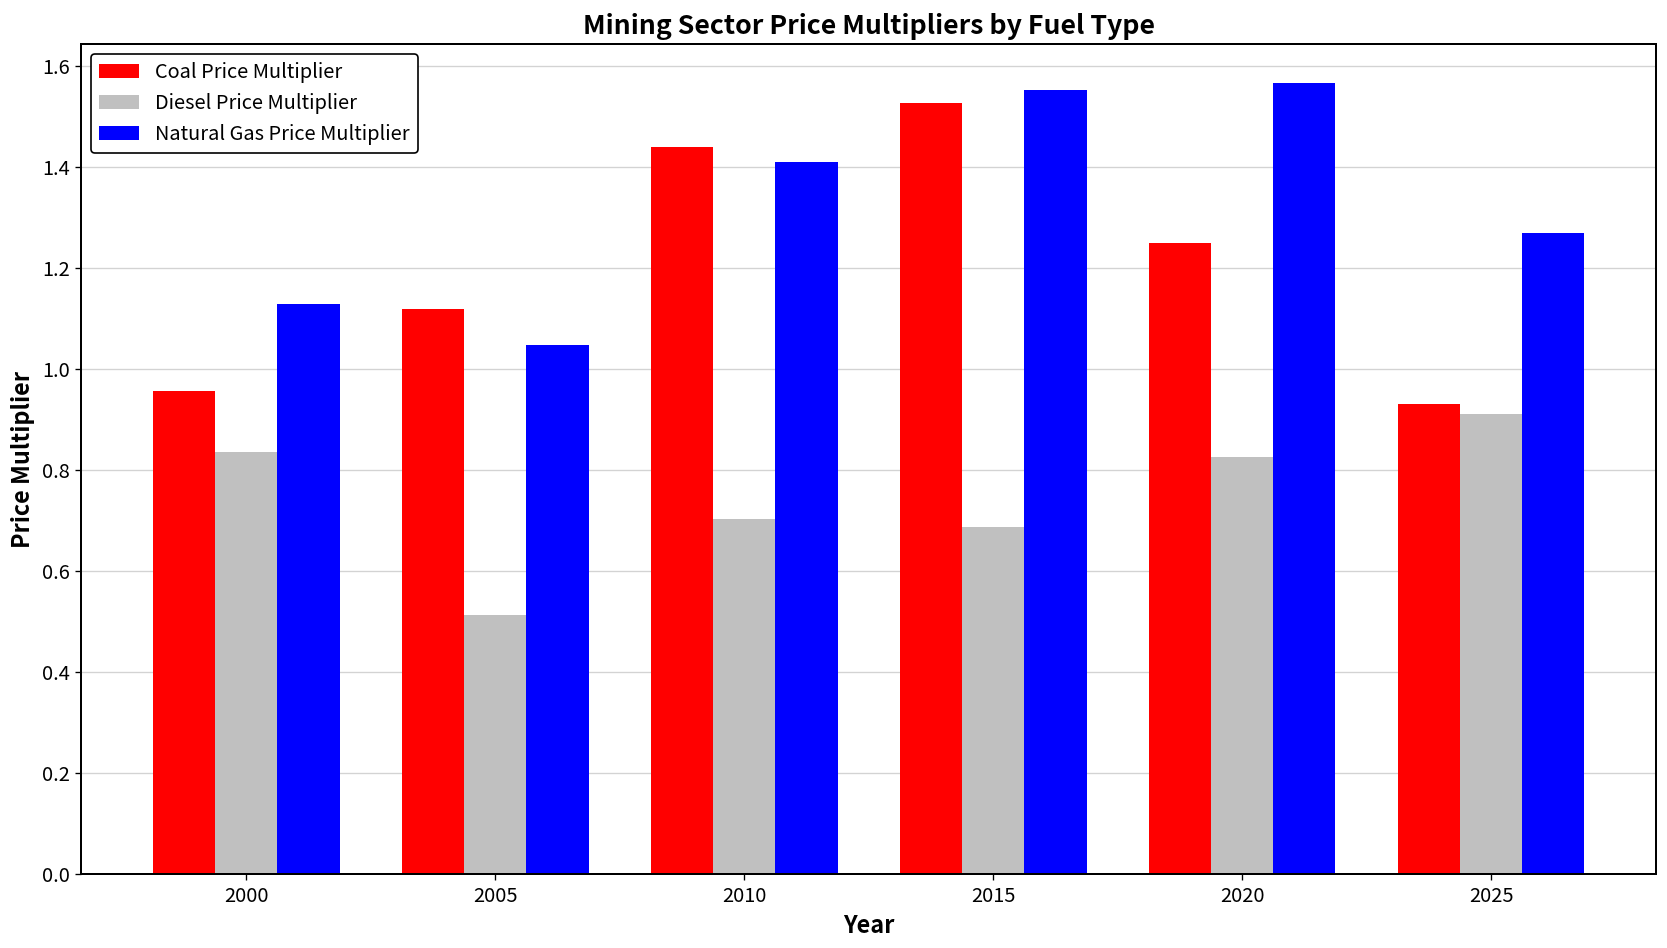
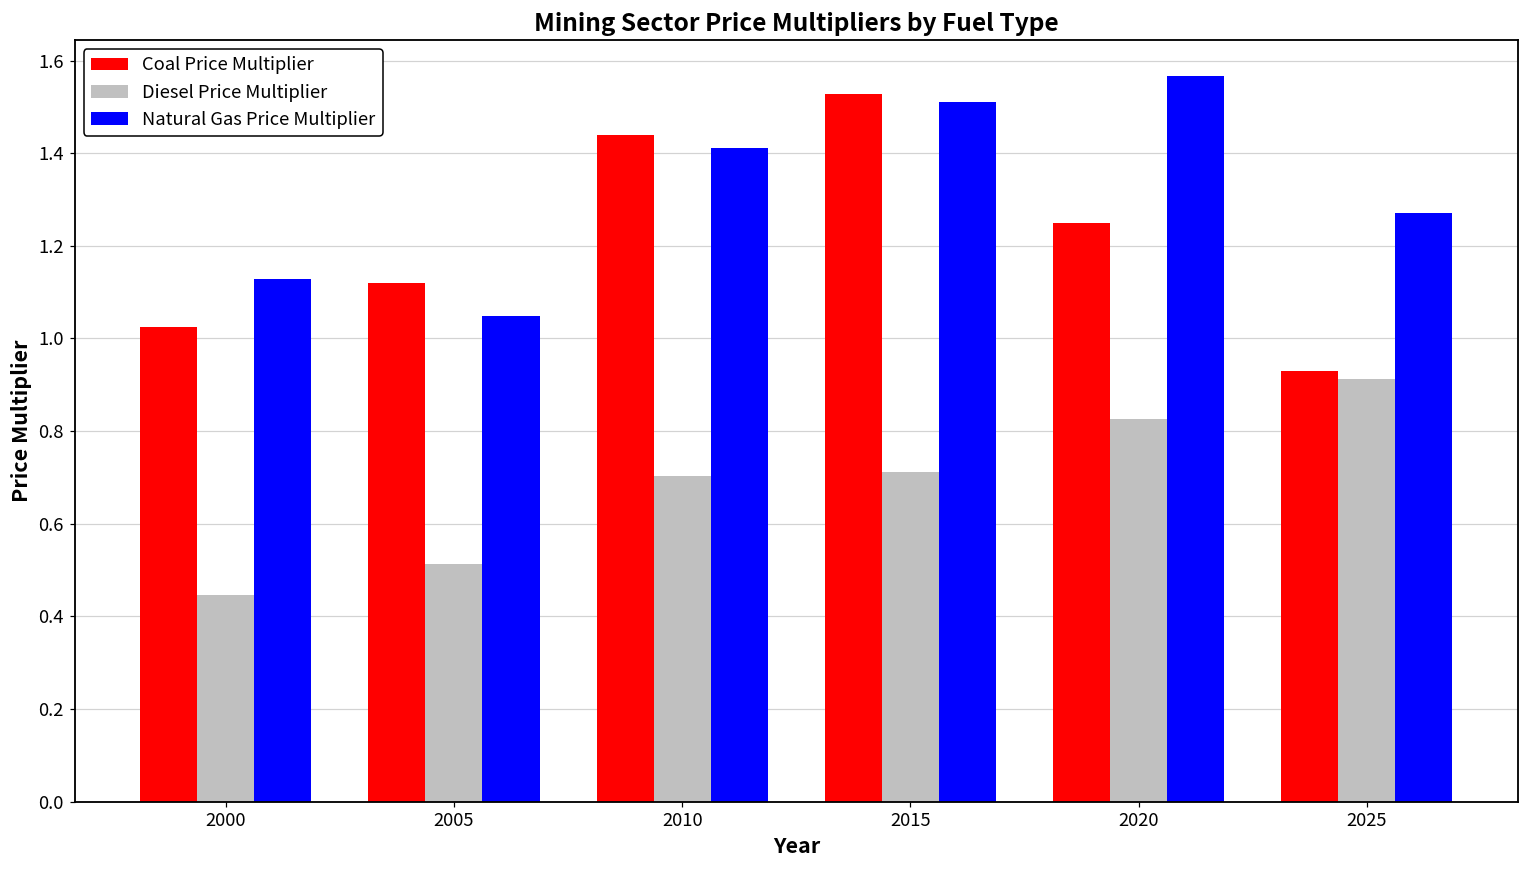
  {
    "Coal Price Multiplier": {
-     "2000": 0.96,
+     "2000": 1.03,
      "2005": 1.12,
      "2010": 1.44,
      "2015": 1.53,
      "2020": 1.25,
      "2025": 0.93
    },
    "Diesel Price Multiplier": {
-     "2000": 0.84,
+     "2000": 0.45,
      "2005": 0.51,
      "2010": 0.70,
-     "2015": 0.69,
+     "2015": 0.71,
      "2020": 0.83,
      "2025": 0.91
    },
    "Natural Gas Price Multiplier": {
      "2000": 1.13,
      "2005": 1.05,
      "2010": 1.41,
-     "2015": 1.55,
+     "2015": 1.51,
      "2020": 1.57,
      "2025": 1.27
    }
  }
